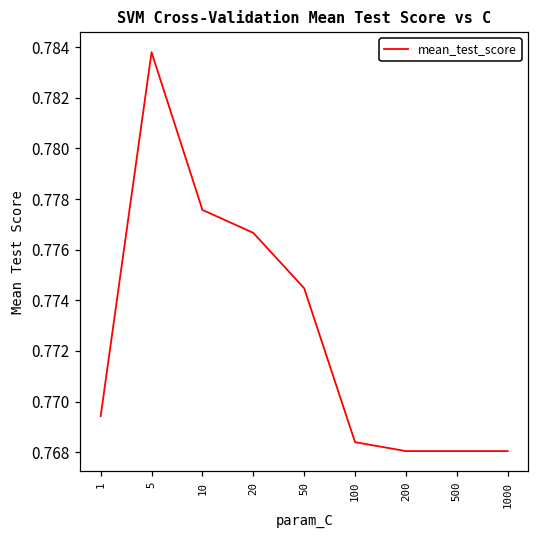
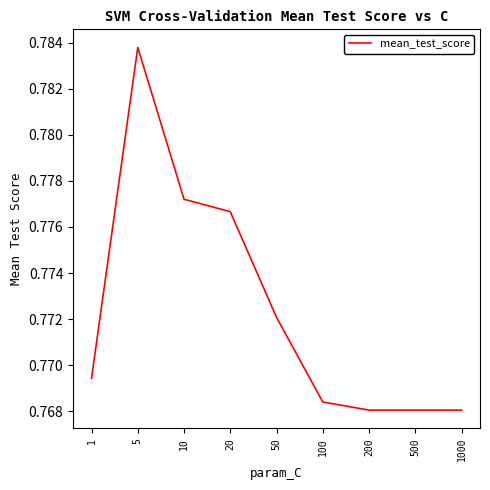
  {
    "1": 0.7694,
    "5": 0.7838,
-   "10": 0.7776,
+   "10": 0.7772,
    "20": 0.7767,
-   "50": 0.7745,
+   "50": 0.7721,
    "100": 0.7684,
    "200": 0.7680,
    "500": 0.7680,
    "1000": 0.7680
  }
